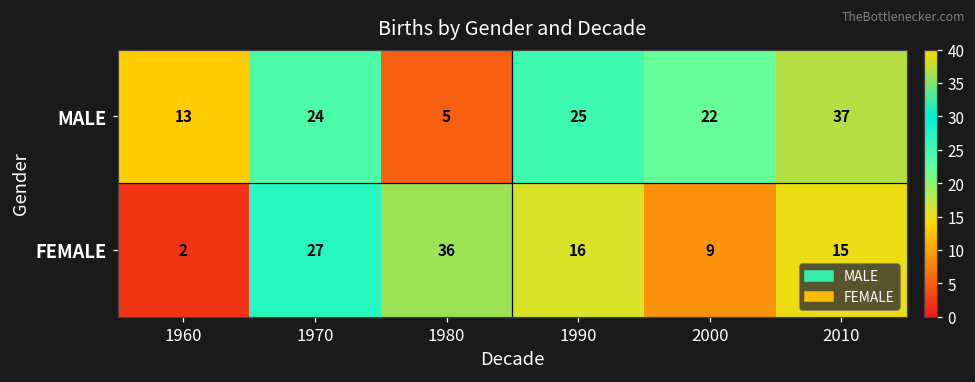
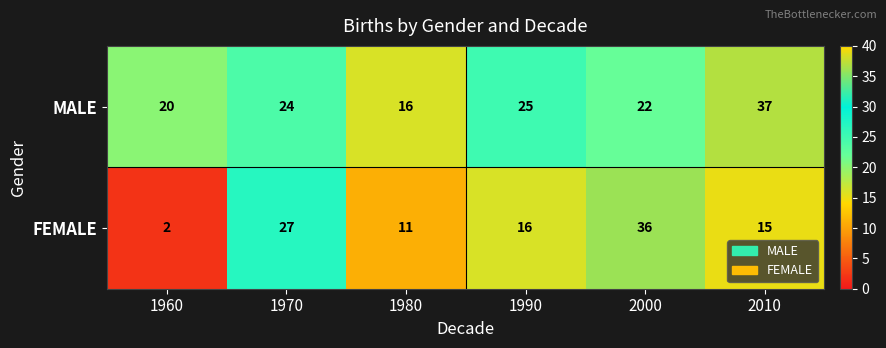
  {
    "MALE": {
-     "1960": 13,
+     "1960": 20,
      "1970": 24,
-     "1980": 5,
+     "1980": 16,
      "1990": 25,
      "2000": 22,
      "2010": 37
    },
    "FEMALE": {
      "1960": 2,
      "1970": 27,
-     "1980": 36,
+     "1980": 11,
      "1990": 16,
-     "2000": 9,
+     "2000": 36,
      "2010": 15
    }
  }
